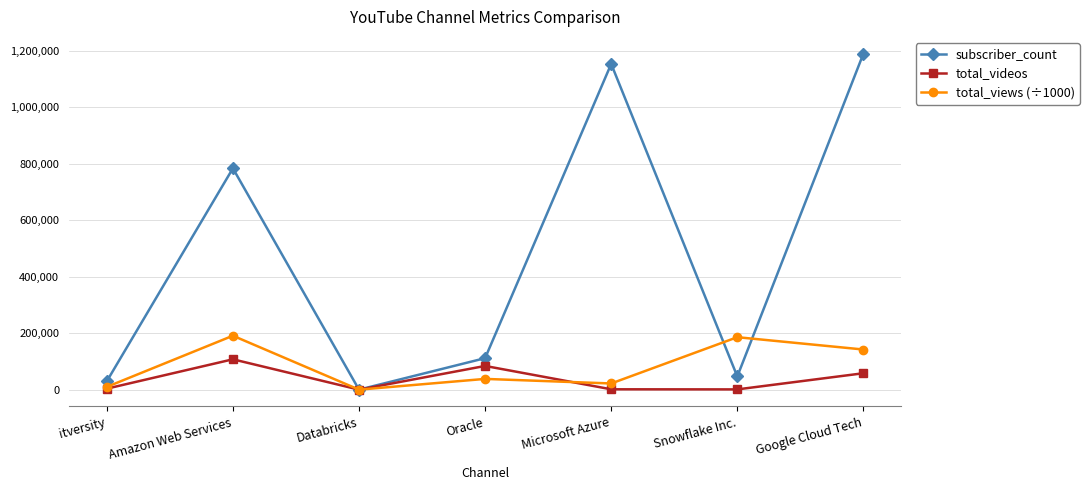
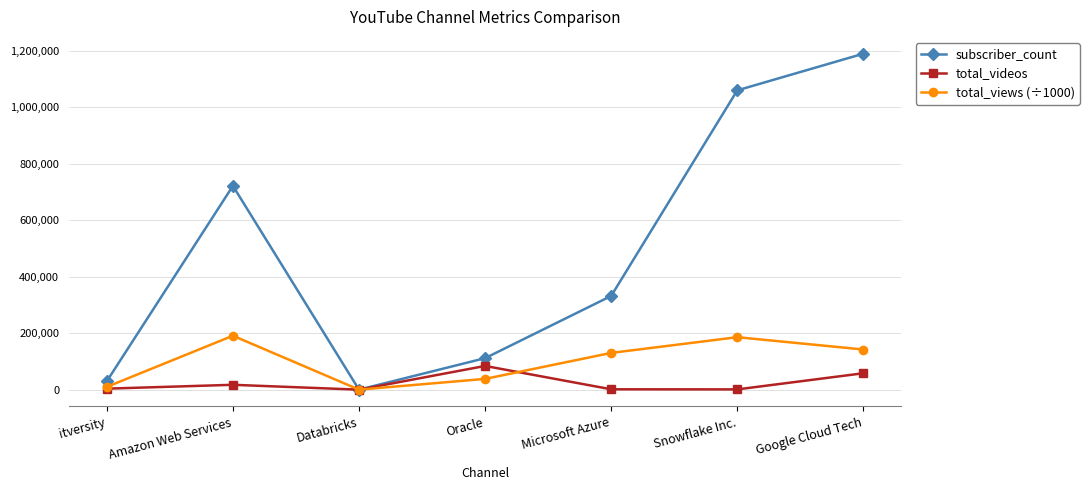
  {
    "subscriber_count": {
      "itversity": "30,000",
-     "Amazon Web Services": "780,000",
+     "Amazon Web Services": "720,000",
      "Oracle": "110,000",
-     "Microsoft Azure": "1,150,000",
-     "Snowflake Inc.": "50,000",
+     "Microsoft Azure": "330,000",
+     "Snowflake Inc.": "1,060,000",
      "Google Cloud Tech": "1,190,000"
    },
    "total_videos": {
-     "Amazon Web Services": "110,000",
+     "Amazon Web Services": "20,000",
      "Oracle": "80,000",
      "Microsoft Azure": "0",
      "Snowflake Inc.": "0",
      "Google Cloud Tech": "60,000"
    },
    "total_views (÷1000)": {
      "Amazon Web Services": "190,000",
      "Oracle": "40,000",
-     "Microsoft Azure": "20,000",
+     "Microsoft Azure": "130,000",
      "Snowflake Inc.": "190,000",
      "Google Cloud Tech": "140,000"
    }
  }
